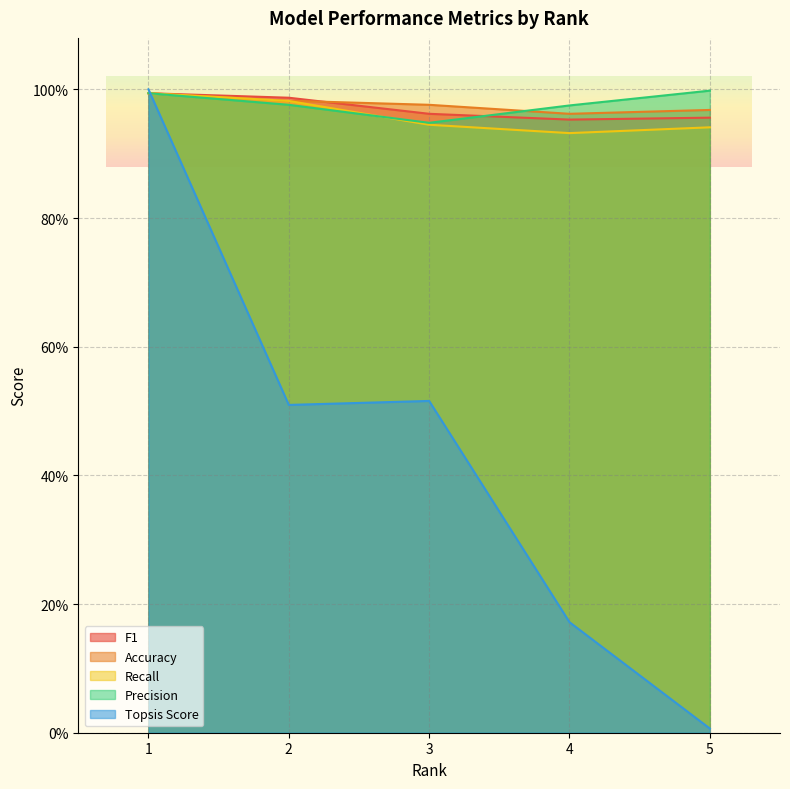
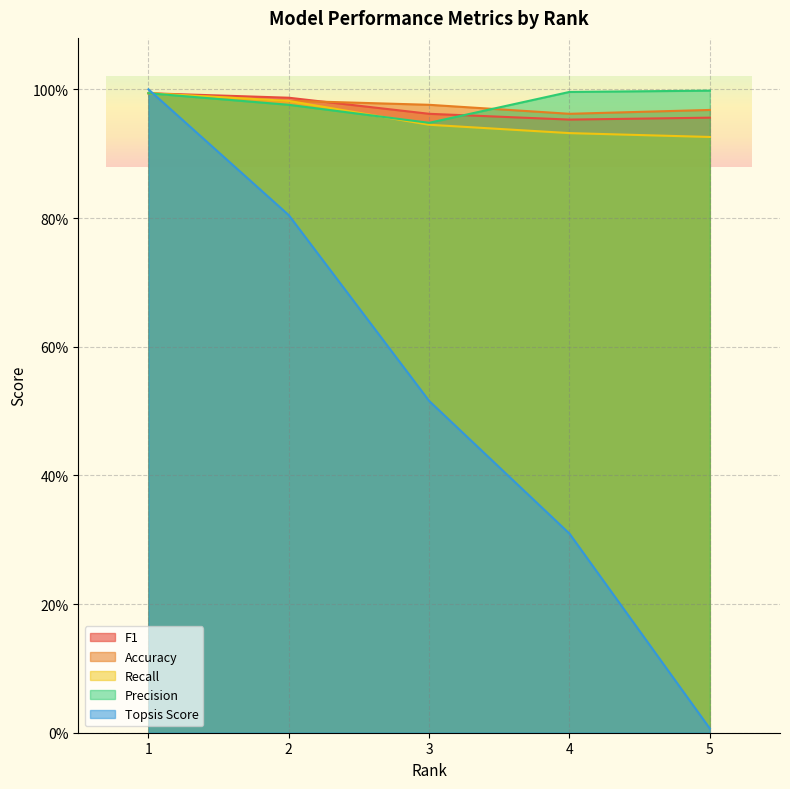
  {
    "Recall": {
      "4": "93%",
-     "5": "94%"
+     "5": "93%"
    },
    "Precision": {
      "2": "98%",
-     "4": "98%",
+     "4": "100%",
      "5": "100%"
    },
    "Topsis Score": {
      "1": "100%",
-     "2": "51%",
+     "2": "80%",
      "3": "52%",
-     "4": "17%",
+     "4": "31%",
      "5": "1%"
    }
  }
